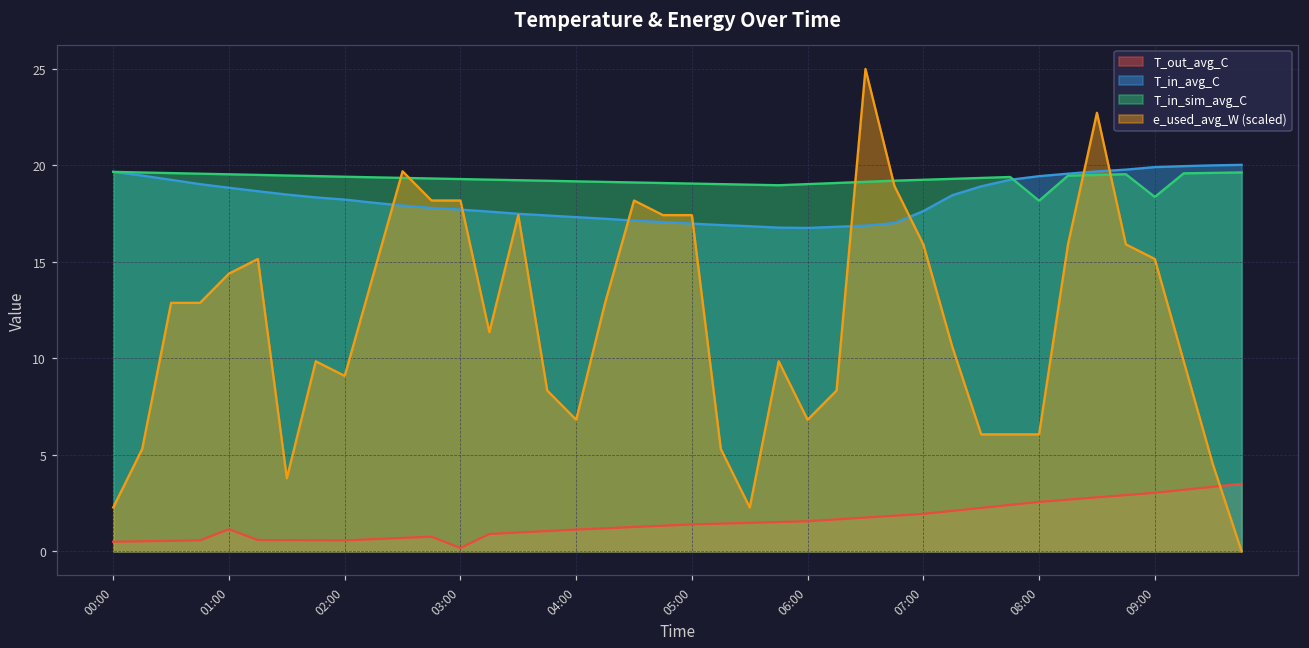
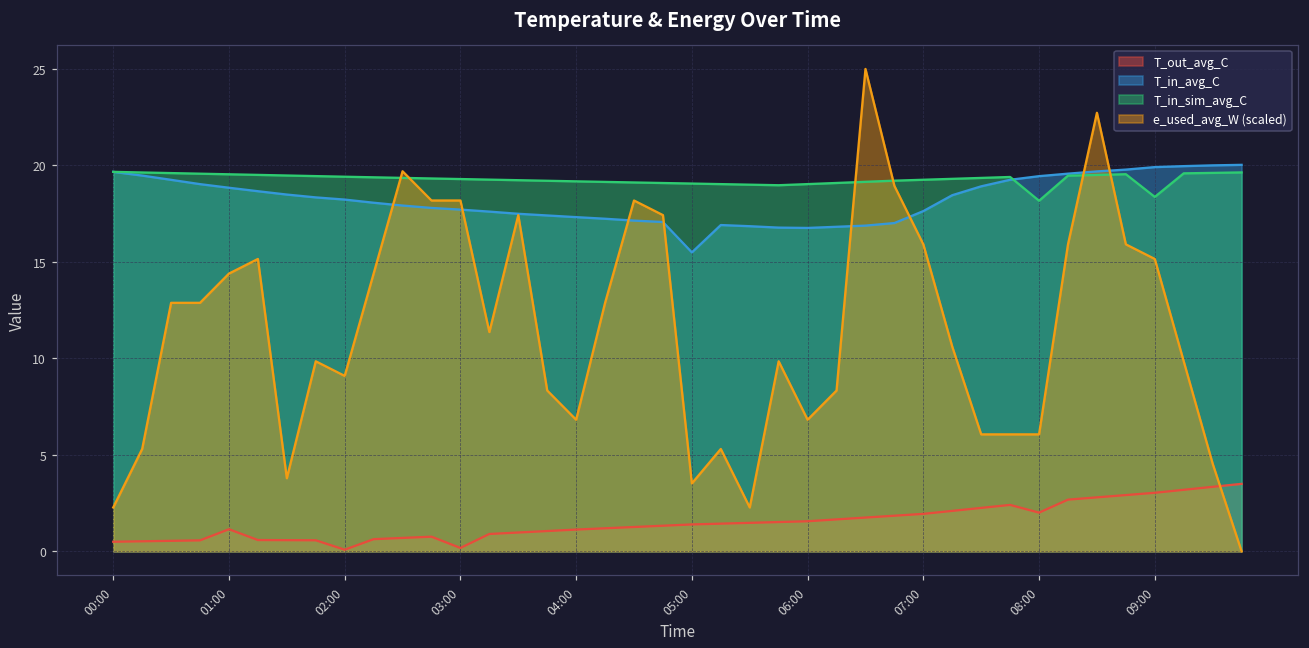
  {
    "T_out_avg_C": {
      "00:00": 0.5,
      "01:00": 1.1,
-     "02:00": 0.6,
+     "02:00": 0.1,
      "03:00": 0.2,
      "04:00": 1.1,
      "05:00": 1.4,
      "06:00": 1.6,
      "07:00": 1.9,
-     "08:00": 2.6,
+     "08:00": 2.0,
      "09:00": 3.0
    },
    "T_in_avg_C": {
      "01:00": 18.8,
      "02:00": 18.2,
      "03:00": 17.7,
      "04:00": 17.3,
-     "05:00": 17.0,
+     "05:00": 15.5,
      "06:00": 16.8,
      "07:00": 17.6,
      "08:00": 19.4,
      "09:00": 19.9
    },
    "T_in_sim_avg_C": {
      "01:00": 19.5,
      "02:00": 19.4,
      "03:00": 19.3,
      "04:00": 19.2,
      "05:00": 19.1,
      "06:00": 19.0,
      "07:00": 19.3,
      "08:00": 18.2,
      "09:00": 18.4
    },
    "e_used_avg_W (scaled)": {
      "00:00": 2.3,
      "01:00": 14.4,
      "02:00": 9.1,
      "03:00": 18.2,
      "04:00": 6.8,
-     "05:00": 17.4,
+     "05:00": 3.5,
      "06:00": 6.8,
      "07:00": 15.9,
      "08:00": 6.1,
      "09:00": 15.2
    }
  }
